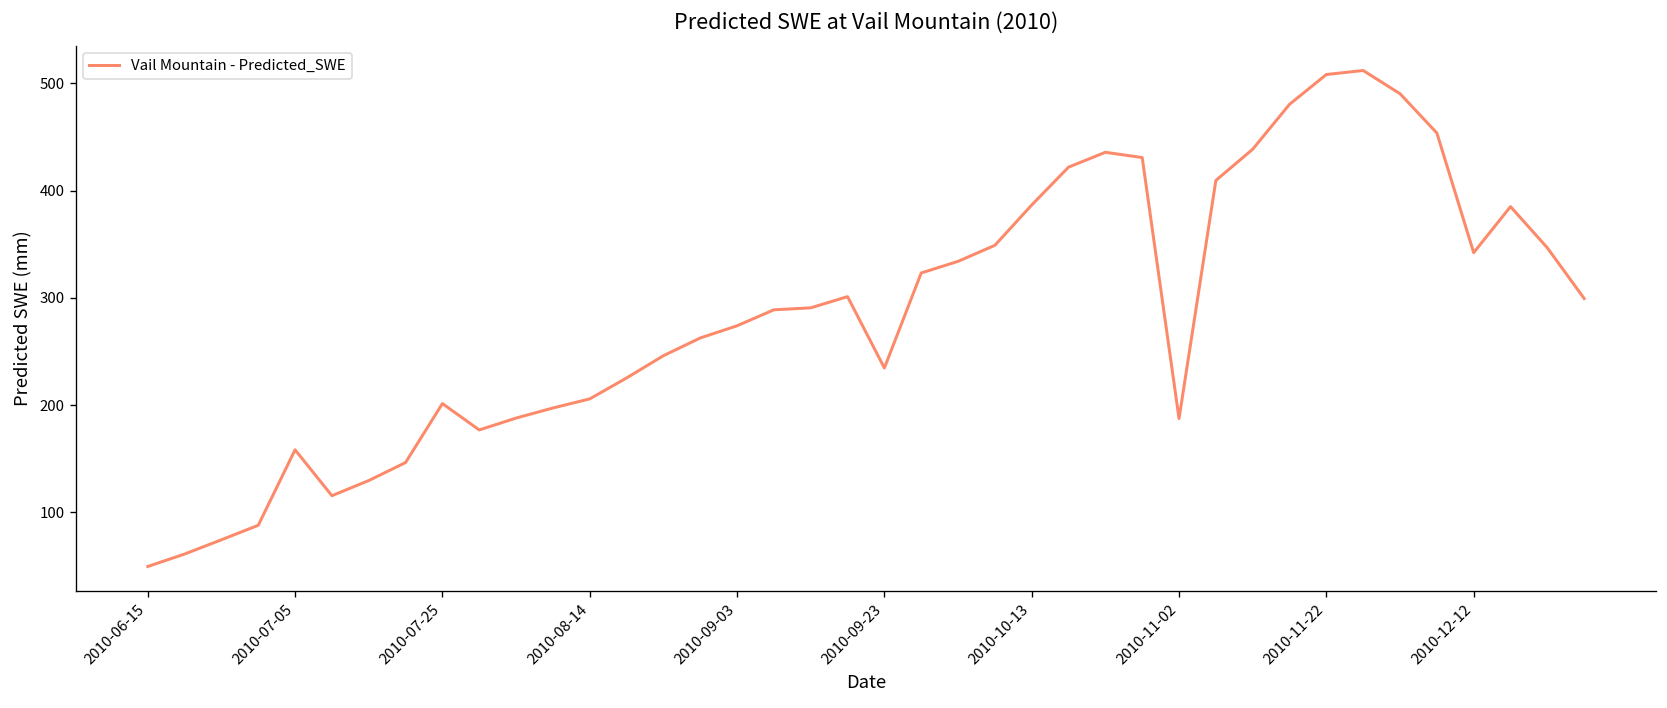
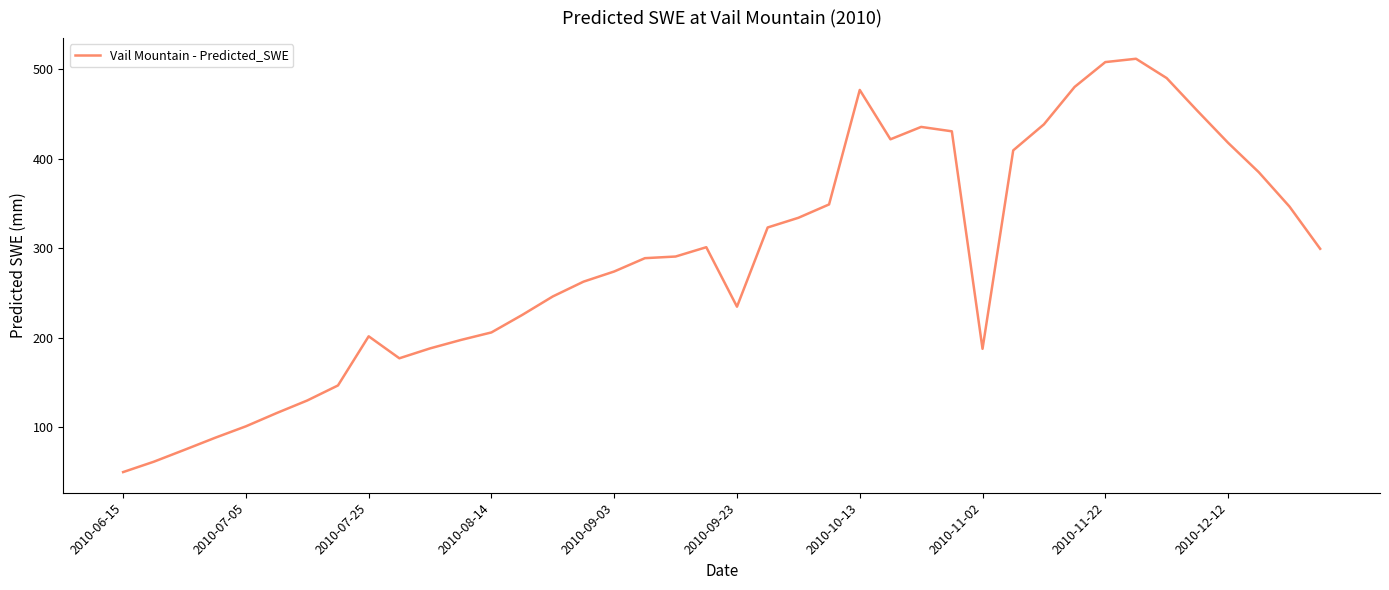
  {
    "2010-06-15": 50,
-   "2010-07-05": 160,
+   "2010-07-05": 100,
    "2010-07-25": 200,
    "2010-08-14": 210,
    "2010-09-03": 270,
    "2010-09-23": 230,
-   "2010-10-13": 390,
+   "2010-10-13": 480,
    "2010-11-02": 190,
    "2010-11-22": 510,
-   "2010-12-12": 340
+   "2010-12-12": 420
  }
